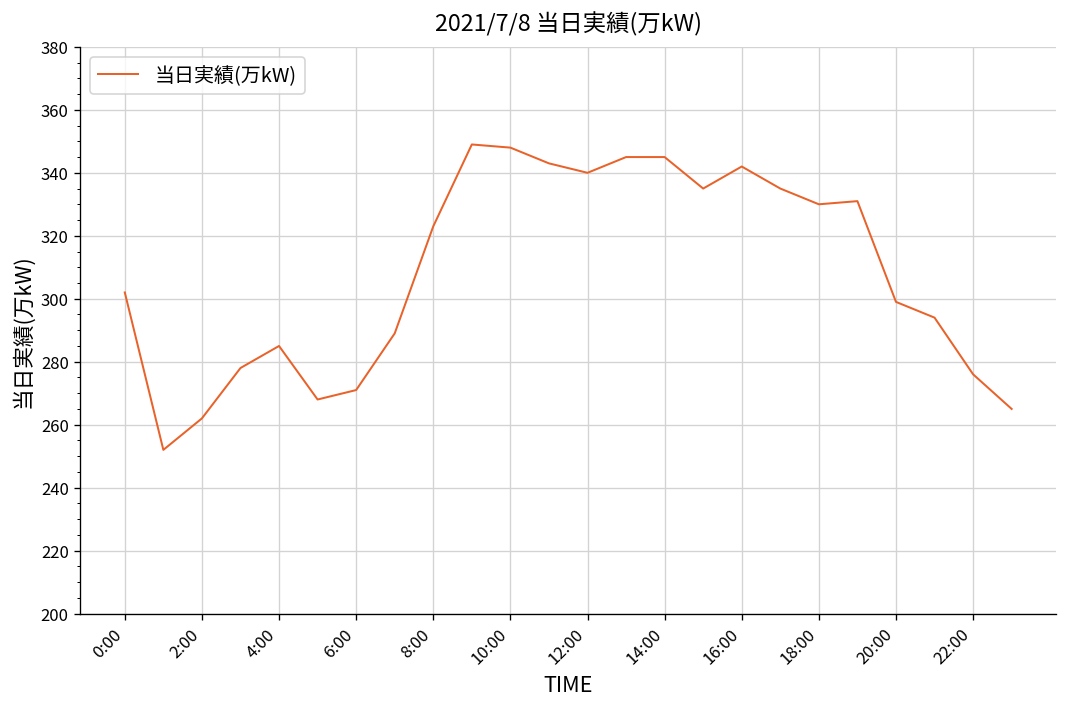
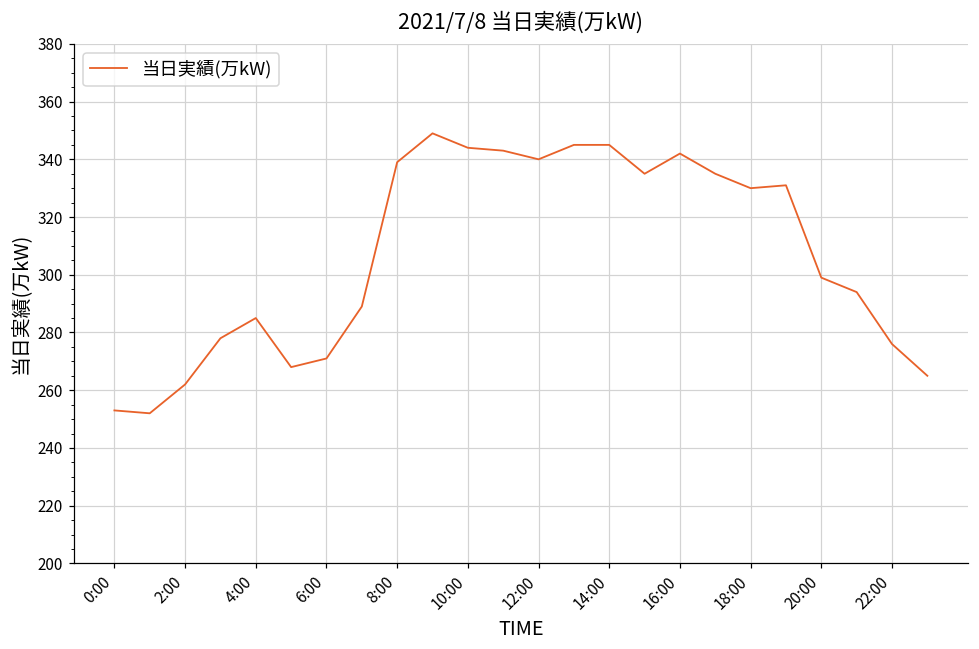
  {
-   "0:00": 302,
+   "0:00": 253,
    "2:00": 262,
    "4:00": 285,
    "6:00": 271,
-   "8:00": 323,
-   "10:00": 348,
+   "8:00": 339,
+   "10:00": 344,
    "12:00": 340,
    "14:00": 345,
    "16:00": 342,
    "18:00": 330,
    "20:00": 299,
    "22:00": 276
  }
